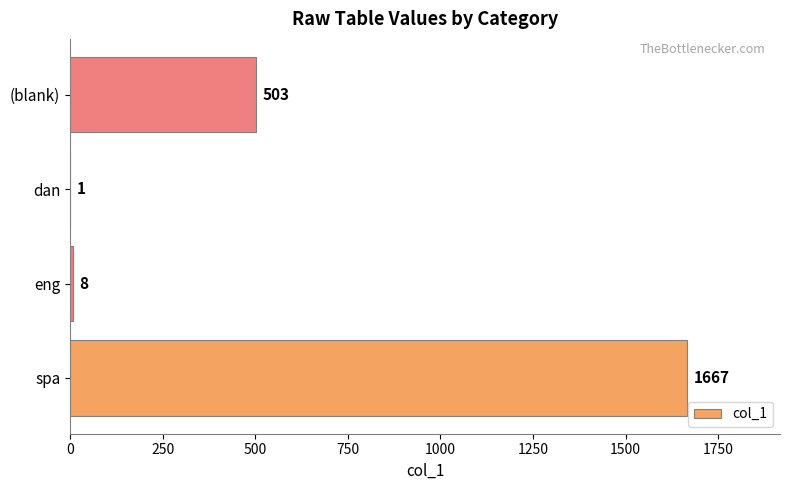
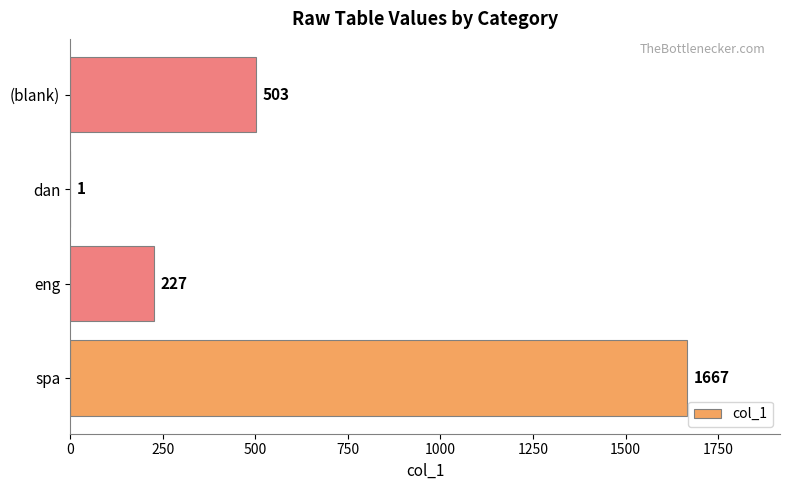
  {
    "(blank)": 503,
    "dan": 1,
-   "eng": 8,
+   "eng": 227,
    "spa": 1667
  }
